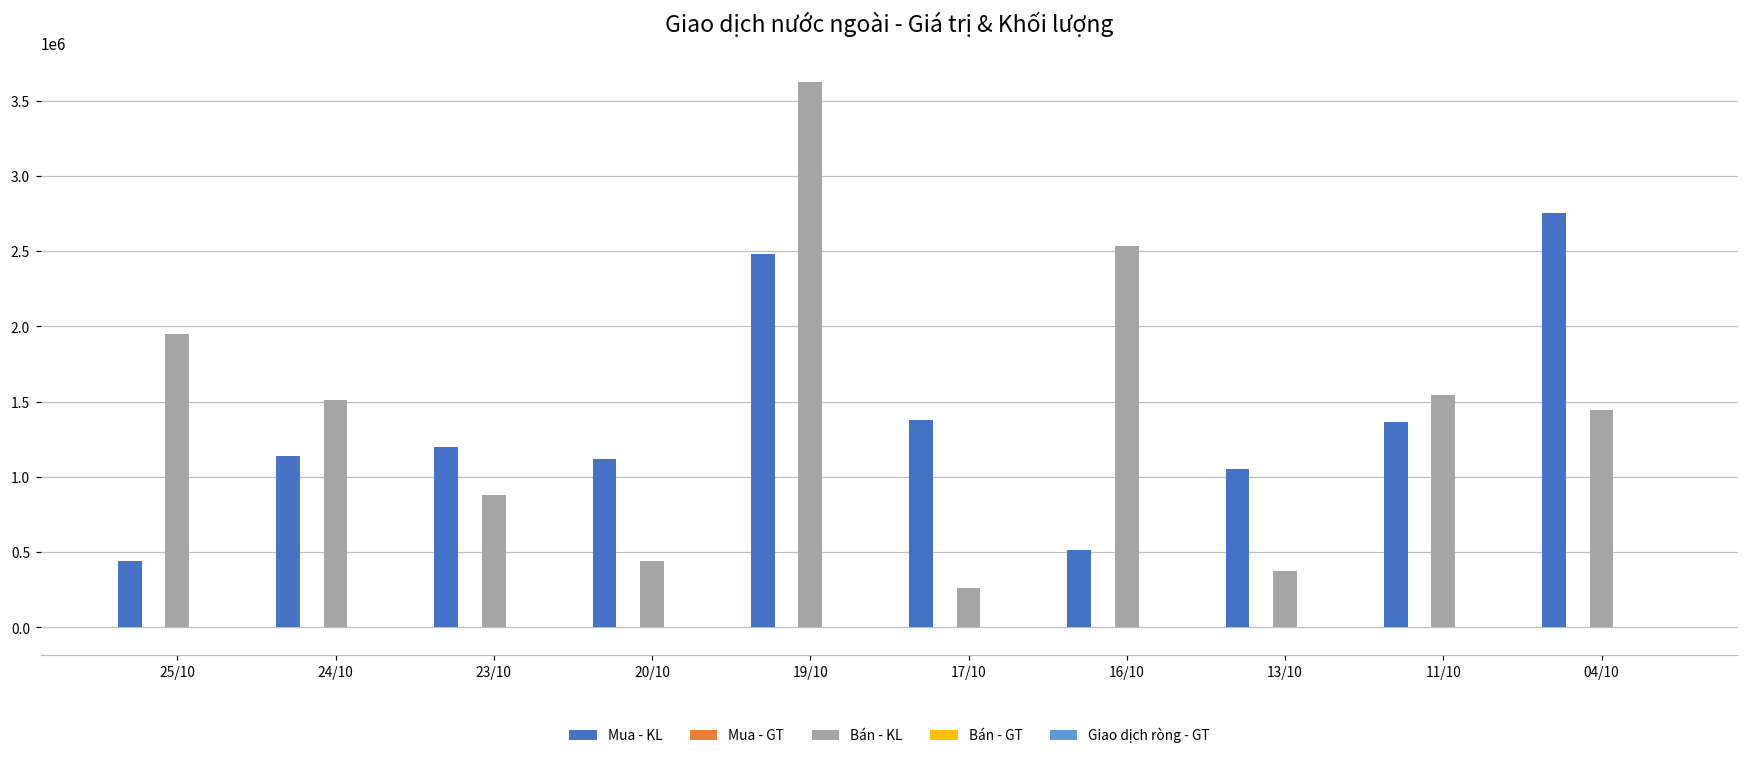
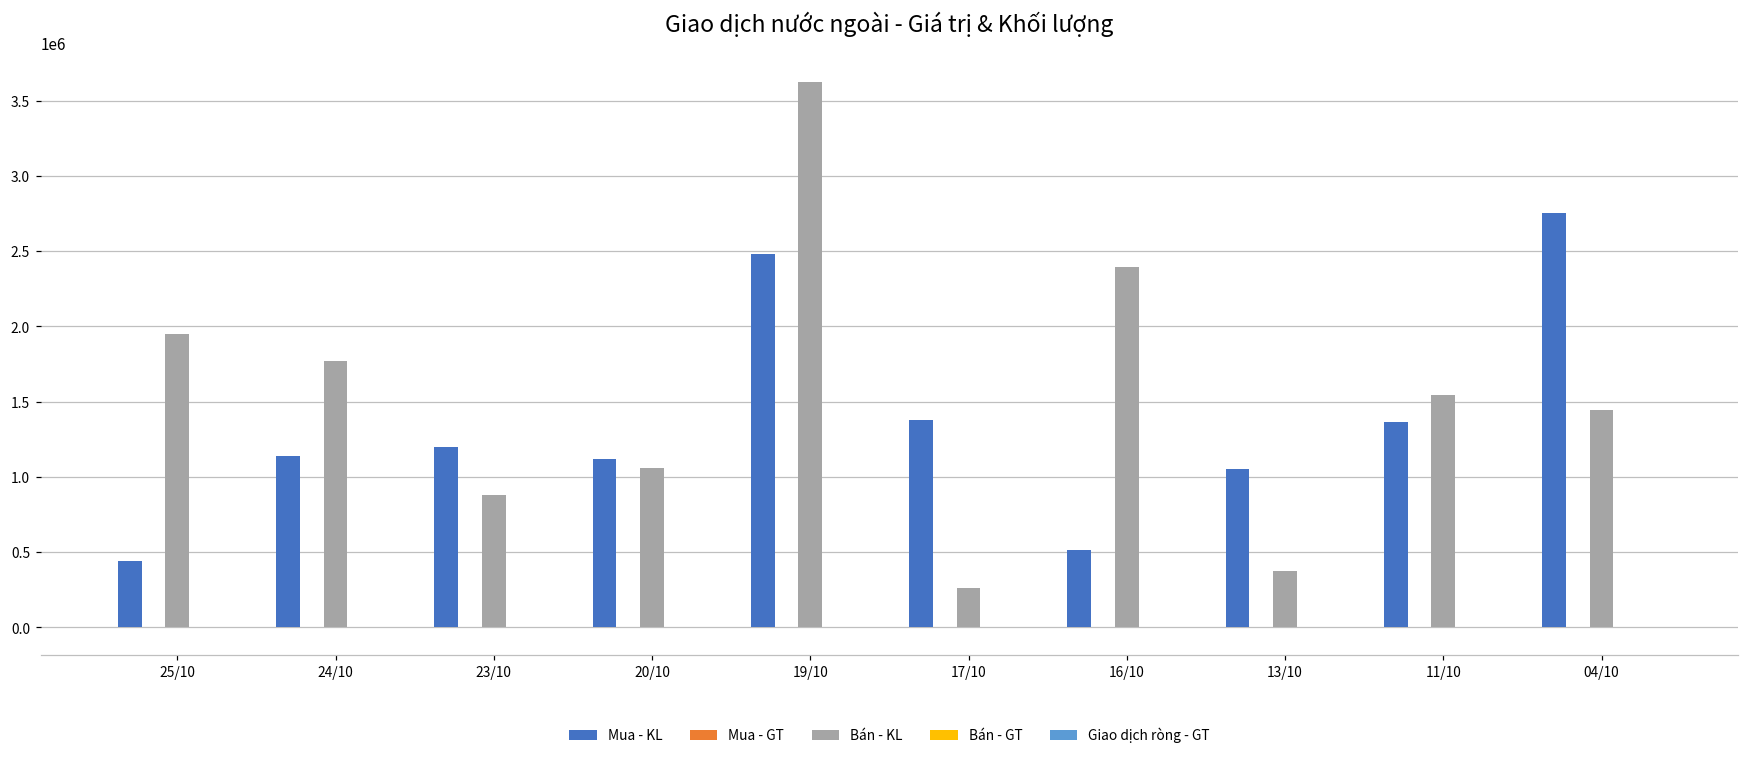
  {
    "Bán - KL": {
      "25/10": 1950000,
-     "24/10": 1510000,
+     "24/10": 1770000,
      "23/10": 880000,
-     "20/10": 440000,
+     "20/10": 1060000,
      "19/10": 3630000,
      "17/10": 260000,
-     "16/10": 2540000,
+     "16/10": 2390000,
      "13/10": 380000,
      "11/10": 1540000,
      "04/10": 1440000
    }
  }
